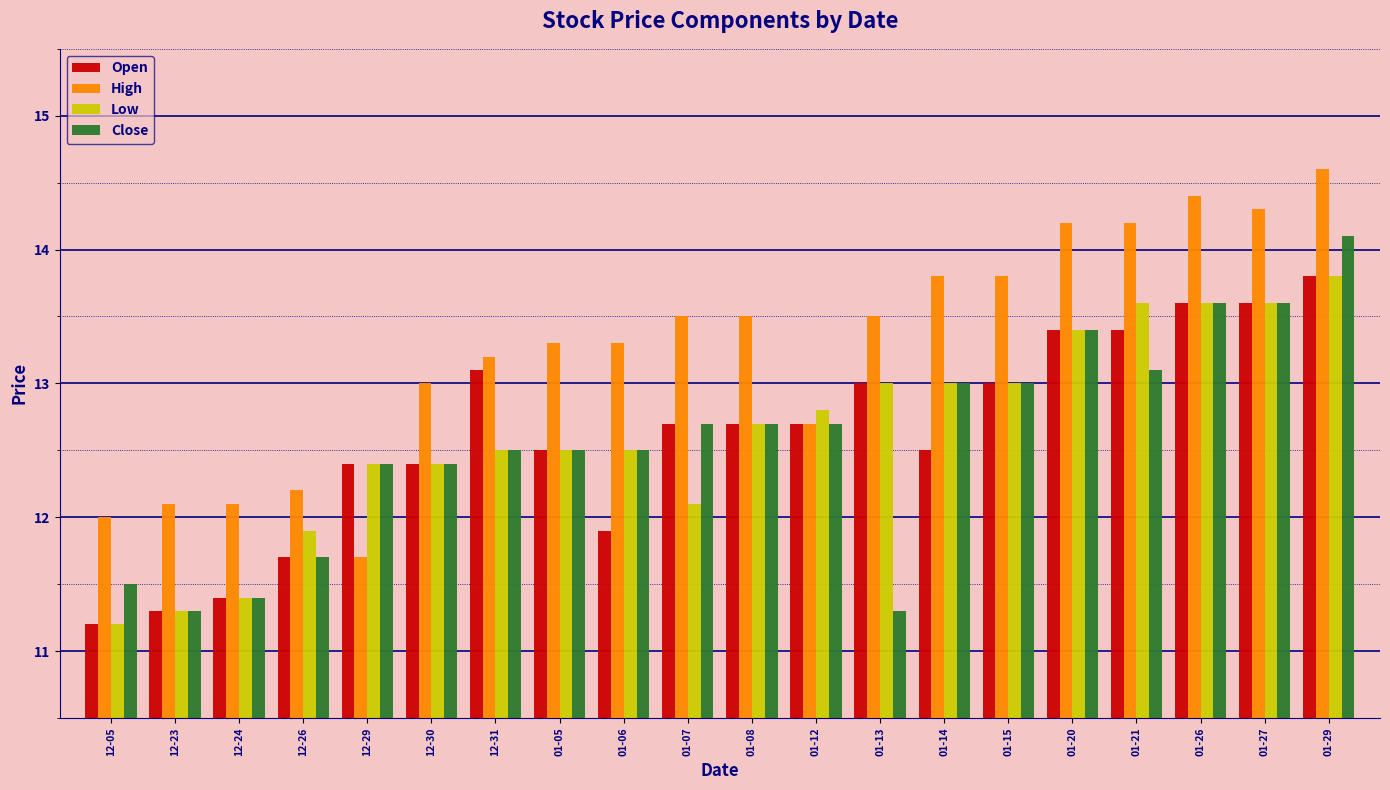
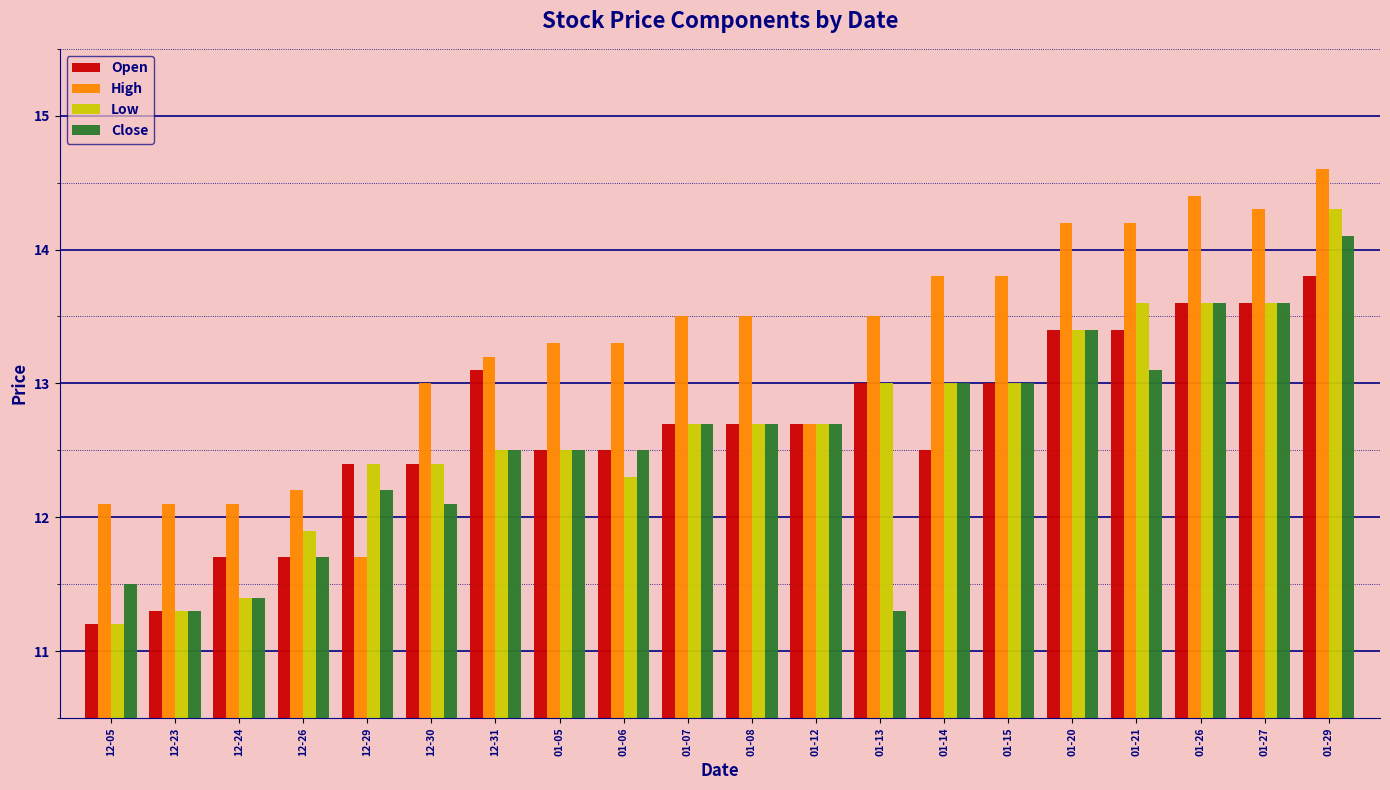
  {
    "Open": {
      "12-05": 11.2,
      "12-23": 11.3,
-     "12-24": 11.4,
+     "12-24": 11.7,
      "12-26": 11.7,
      "12-29": 12.4,
      "12-30": 12.4,
      "12-31": 13.1,
      "01-05": 12.5,
-     "01-06": 11.9,
+     "01-06": 12.5,
      "01-07": 12.7,
      "01-08": 12.7,
      "01-12": 12.7,
      "01-13": 13.0,
      "01-14": 12.5,
      "01-15": 13.0,
      "01-20": 13.4,
      "01-21": 13.4,
      "01-26": 13.6,
      "01-27": 13.6,
      "01-29": 13.8
    },
    "High": {
-     "12-05": 12.0,
+     "12-05": 12.1,
      "12-23": 12.1,
      "12-24": 12.1,
      "12-26": 12.2,
      "12-29": 11.7,
      "12-30": 13.0,
      "12-31": 13.2,
      "01-05": 13.3,
      "01-06": 13.3,
      "01-07": 13.5,
      "01-08": 13.5,
      "01-12": 12.7,
      "01-13": 13.5,
      "01-14": 13.8,
      "01-15": 13.8,
      "01-20": 14.2,
      "01-21": 14.2,
      "01-26": 14.4,
      "01-27": 14.3,
      "01-29": 14.6
    },
    "Low": {
      "12-05": 11.2,
      "12-23": 11.3,
      "12-24": 11.4,
      "12-26": 11.9,
      "12-29": 12.4,
      "12-30": 12.4,
      "12-31": 12.5,
      "01-05": 12.5,
-     "01-06": 12.5,
-     "01-07": 12.1,
+     "01-06": 12.3,
+     "01-07": 12.7,
      "01-08": 12.7,
-     "01-12": 12.8,
+     "01-12": 12.7,
      "01-13": 13.0,
      "01-14": 13.0,
      "01-15": 13.0,
      "01-20": 13.4,
      "01-21": 13.6,
      "01-26": 13.6,
      "01-27": 13.6,
-     "01-29": 13.8
+     "01-29": 14.3
    },
    "Close": {
      "12-05": 11.5,
      "12-23": 11.3,
      "12-24": 11.4,
      "12-26": 11.7,
-     "12-29": 12.4,
-     "12-30": 12.4,
+     "12-29": 12.2,
+     "12-30": 12.1,
      "12-31": 12.5,
      "01-05": 12.5,
      "01-06": 12.5,
      "01-07": 12.7,
      "01-08": 12.7,
      "01-12": 12.7,
      "01-13": 11.3,
      "01-14": 13.0,
      "01-15": 13.0,
      "01-20": 13.4,
      "01-21": 13.1,
      "01-26": 13.6,
      "01-27": 13.6,
      "01-29": 14.1
    }
  }
